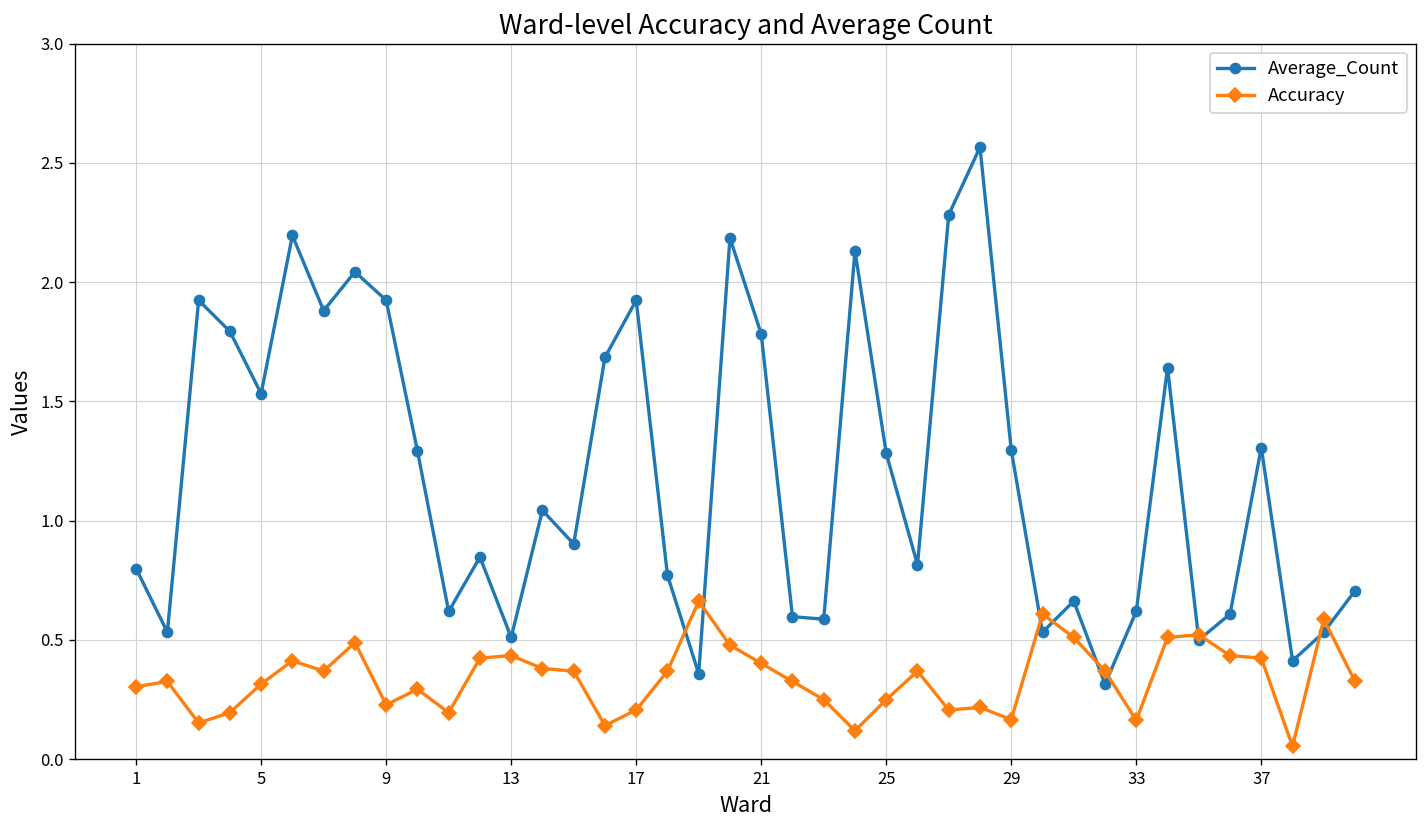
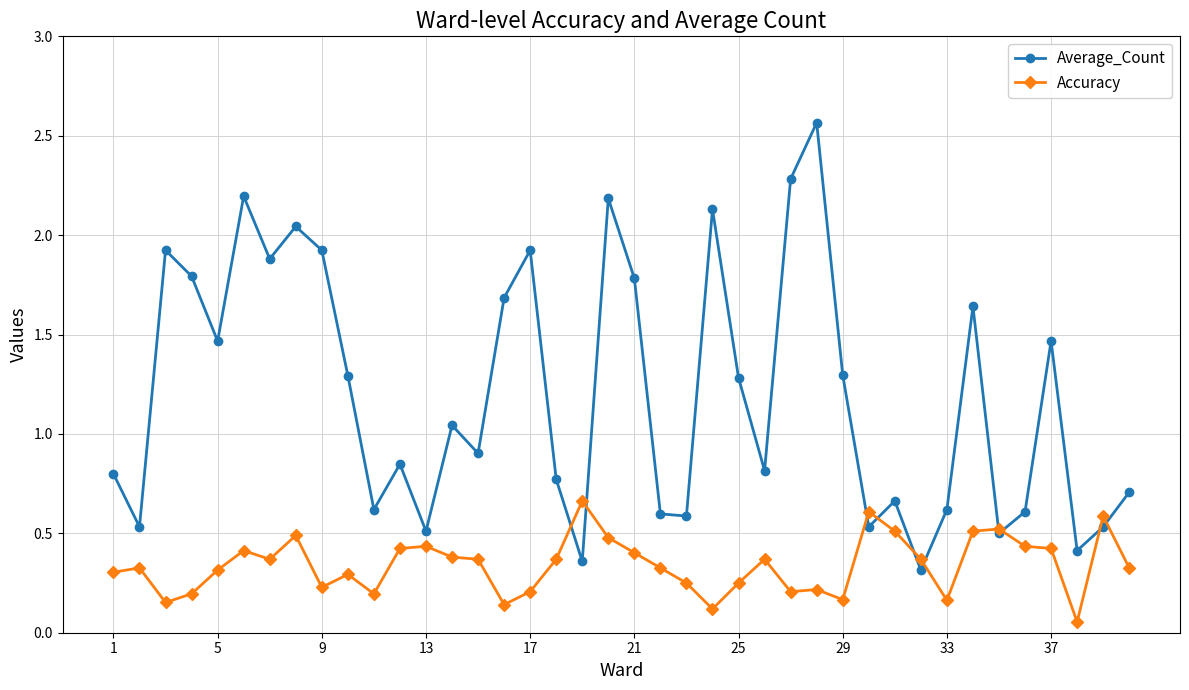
  {
    "Average_Count": {
      "1": 0.80,
-     "5": 1.53,
+     "5": 1.47,
      "9": 1.92,
      "13": 0.51,
      "17": 1.92,
      "21": 1.78,
      "25": 1.28,
      "29": 1.30,
      "33": 0.62,
-     "37": 1.31
+     "37": 1.47
    },
    "Accuracy": {
      "1": 0.30,
      "5": 0.32,
      "9": 0.23,
      "13": 0.43,
      "17": 0.21,
      "21": 0.40,
      "25": 0.25,
      "29": 0.17,
      "33": 0.16,
      "37": 0.42
    }
  }
